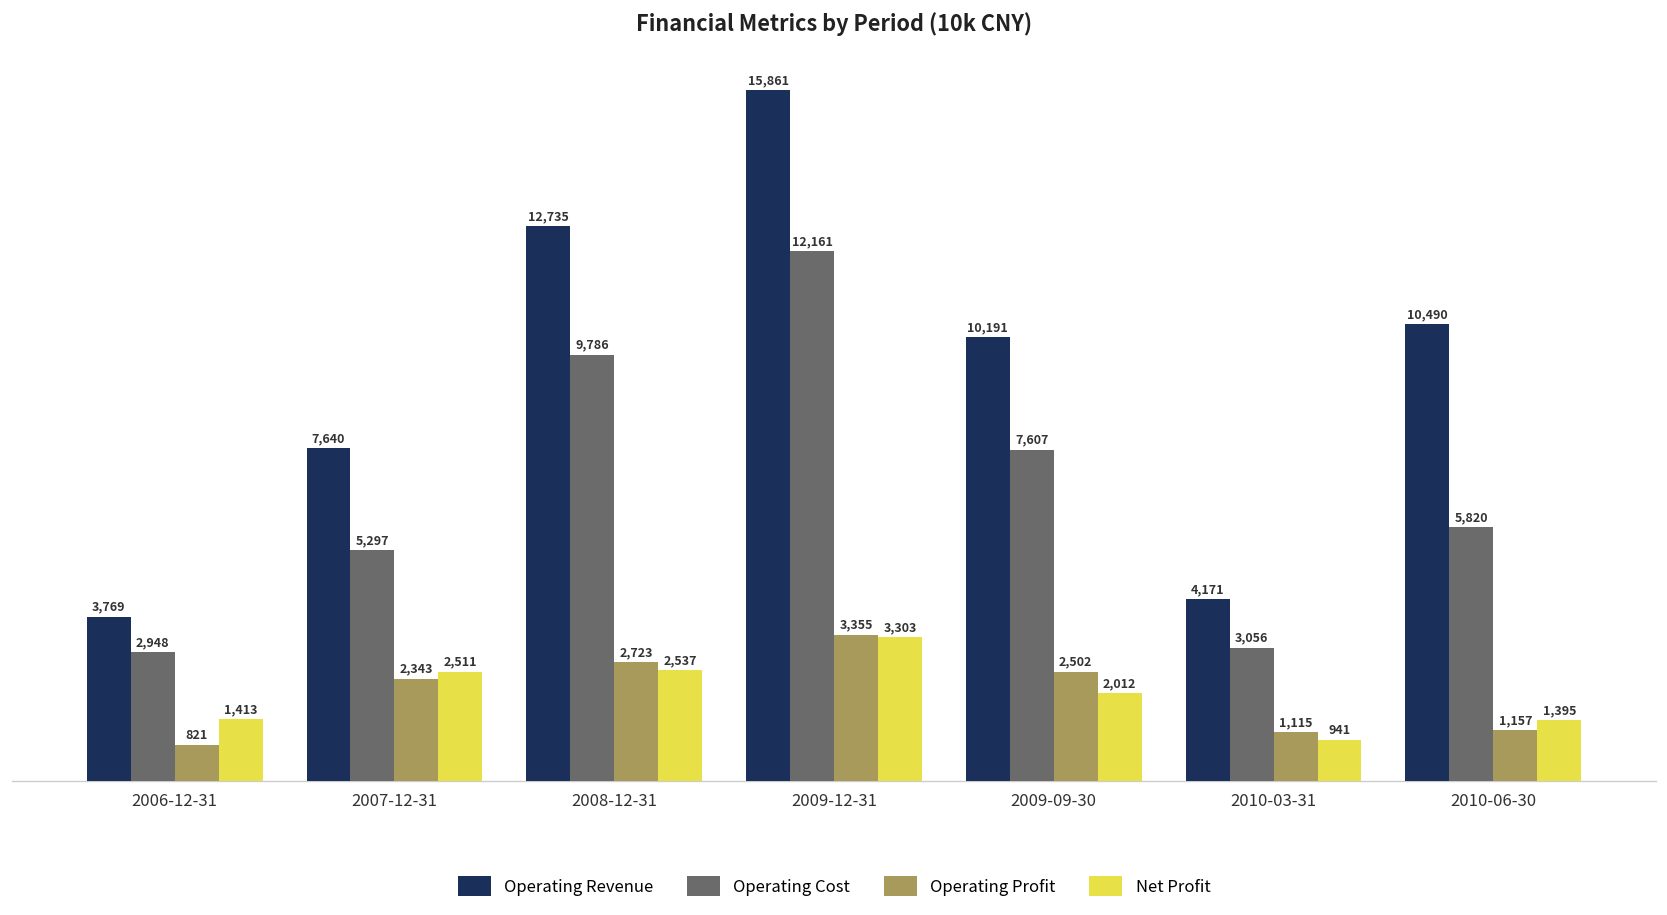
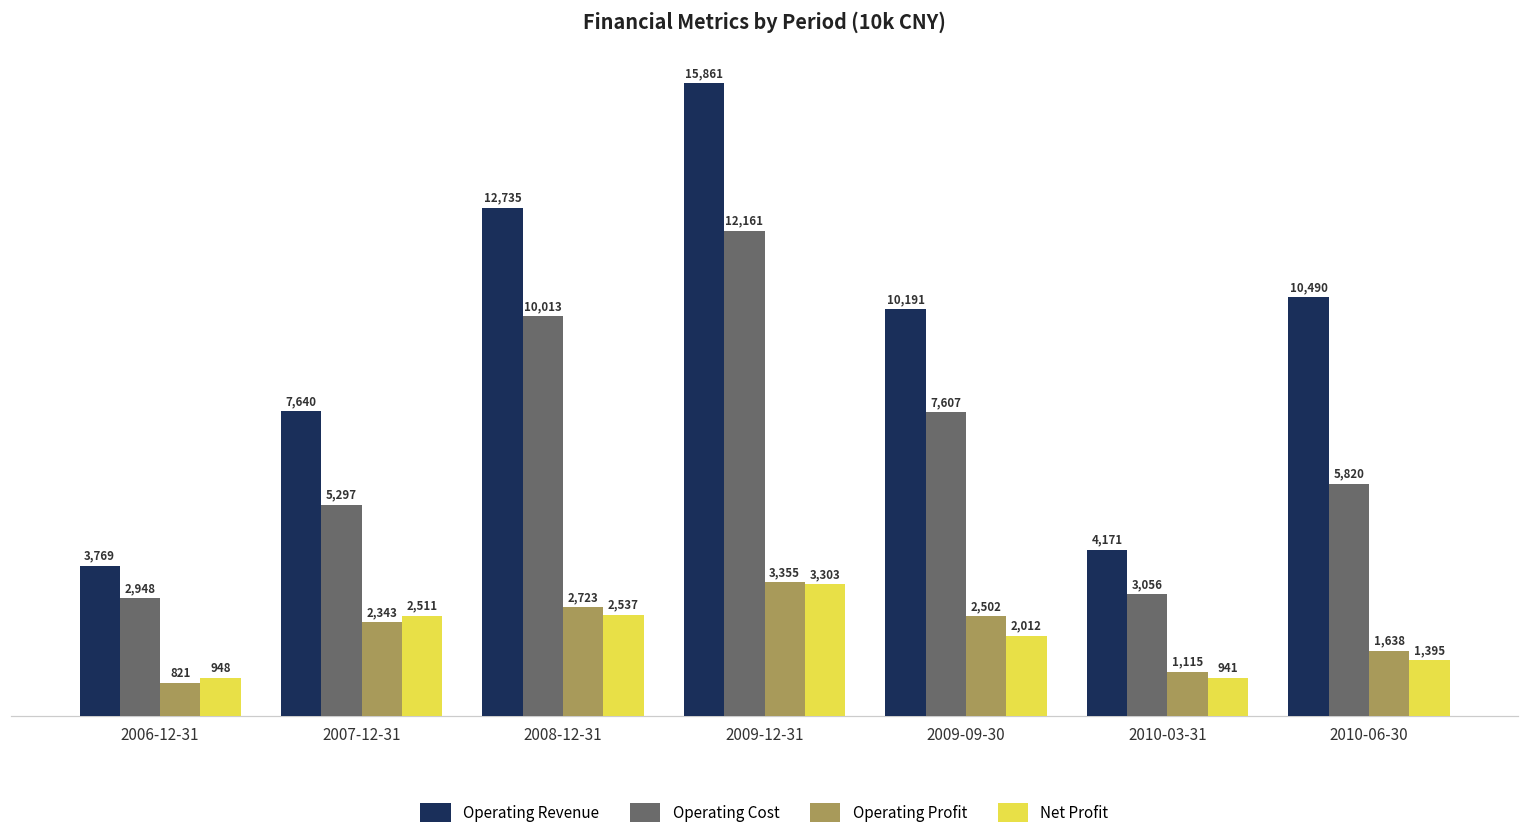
  {
    "Operating Revenue": {
      "2006-12-31": "3,769",
      "2007-12-31": "7,640",
      "2008-12-31": "12,735",
      "2009-12-31": "15,861",
      "2009-09-30": "10,191",
      "2010-03-31": "4,171",
      "2010-06-30": "10,490"
    },
    "Operating Cost": {
      "2006-12-31": "2,948",
      "2007-12-31": "5,297",
-     "2008-12-31": "9,786",
+     "2008-12-31": "10,013",
      "2009-12-31": "12,161",
      "2009-09-30": "7,607",
      "2010-03-31": "3,056",
      "2010-06-30": "5,820"
    },
    "Operating Profit": {
      "2006-12-31": "821",
      "2007-12-31": "2,343",
      "2008-12-31": "2,723",
      "2009-12-31": "3,355",
      "2009-09-30": "2,502",
      "2010-03-31": "1,115",
-     "2010-06-30": "1,157"
+     "2010-06-30": "1,638"
    },
    "Net Profit": {
-     "2006-12-31": "1,413",
+     "2006-12-31": "948",
      "2007-12-31": "2,511",
      "2008-12-31": "2,537",
      "2009-12-31": "3,303",
      "2009-09-30": "2,012",
      "2010-03-31": "941",
      "2010-06-30": "1,395"
    }
  }
